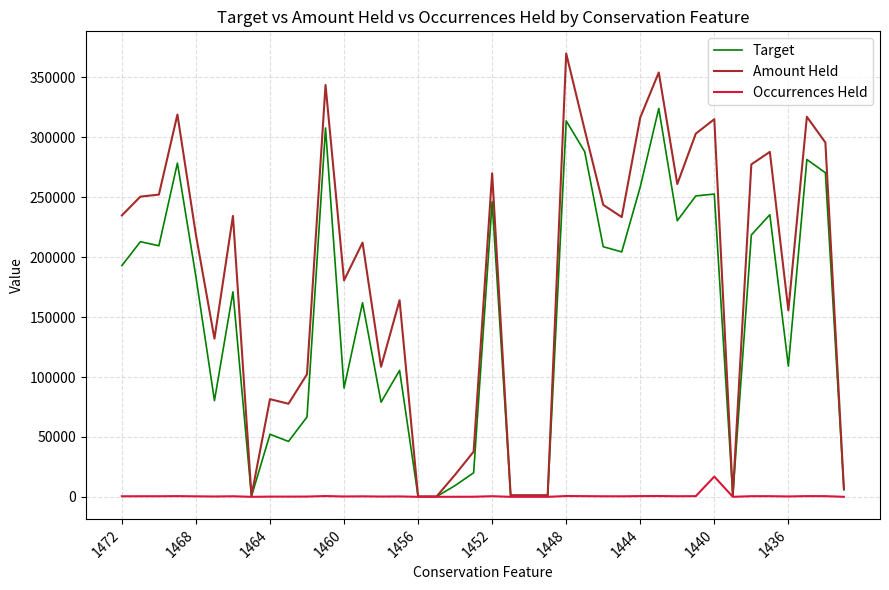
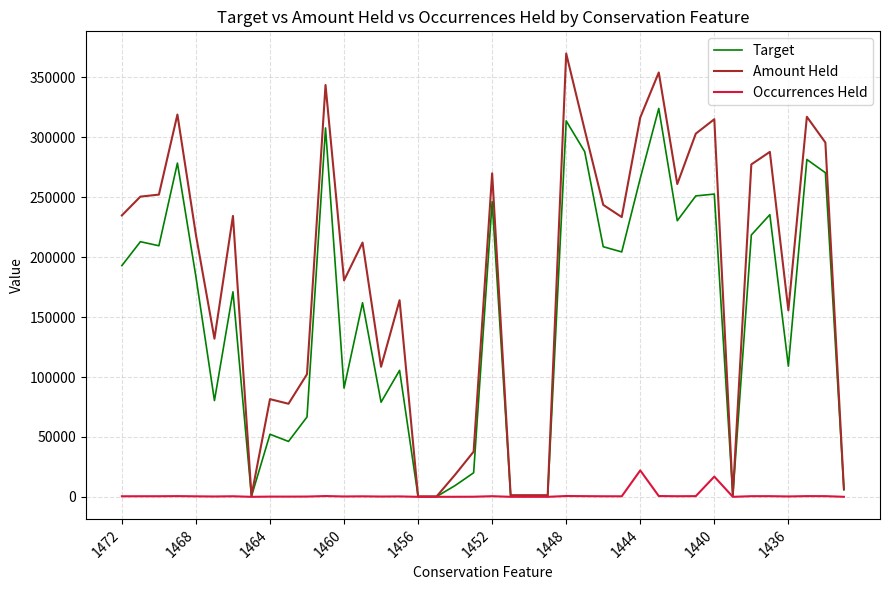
  {
    "Target": {
      "1472": 193000,
      "1468": 184000,
      "1464": 52000,
      "1460": 91000,
      "1452": 246000,
      "1448": 314000,
-     "1444": 259000,
+     "1444": 266000,
      "1440": 253000,
      "1436": 109000
    },
    "Amount Held": {
      "1472": 235000,
      "1468": 219000,
      "1464": 82000,
      "1460": 181000,
      "1452": 270000,
      "1448": 370000,
      "1444": 317000,
      "1440": 315000,
      "1436": 156000
    },
    "Occurrences Held": {
      "1472": 0,
      "1468": 0,
      "1464": 0,
      "1460": 0,
      "1452": 1000,
      "1448": 1000,
-     "1444": 1000,
+     "1444": 22000,
      "1440": 17000,
      "1436": 0
    }
  }
